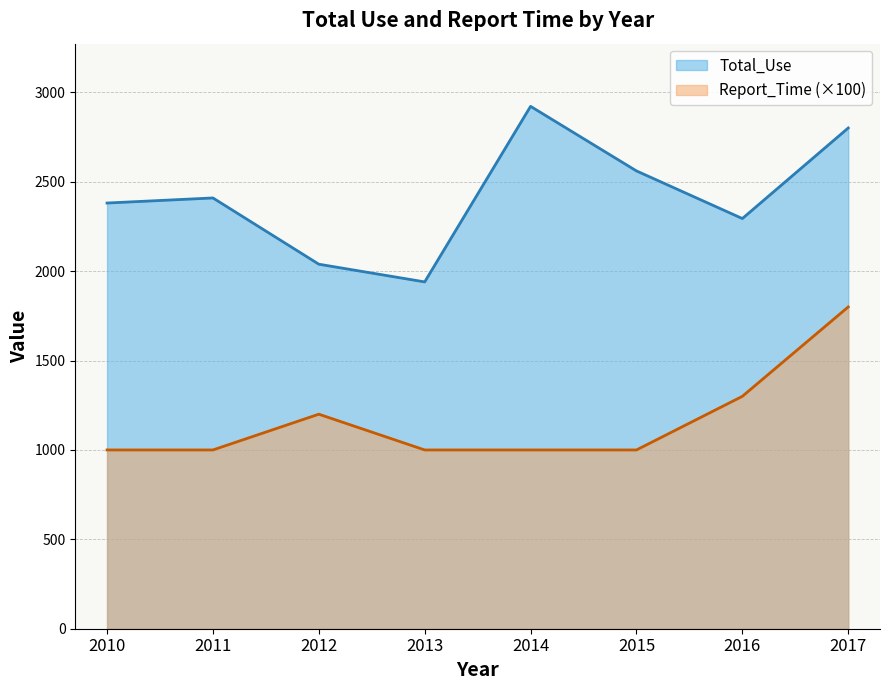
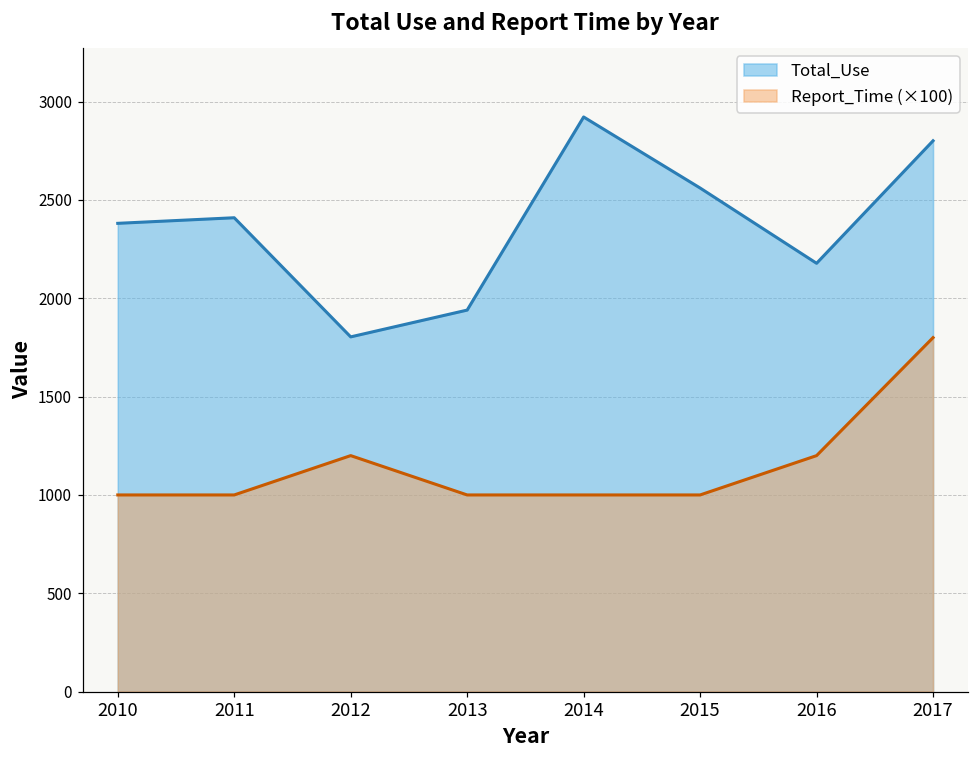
  {
    "Total_Use": {
      "2010": 2380,
      "2011": 2410,
-     "2012": 2040,
+     "2012": 1800,
      "2013": 1940,
      "2014": 2920,
      "2015": 2560,
-     "2016": 2290,
+     "2016": 2180,
      "2017": 2800
    },
    "Report_Time (×100)": {
      "2010": 1000,
      "2011": 1000,
      "2012": 1200,
      "2013": 1000,
      "2014": 1000,
      "2015": 1000,
-     "2016": 1300,
+     "2016": 1200,
      "2017": 1800
    }
  }
